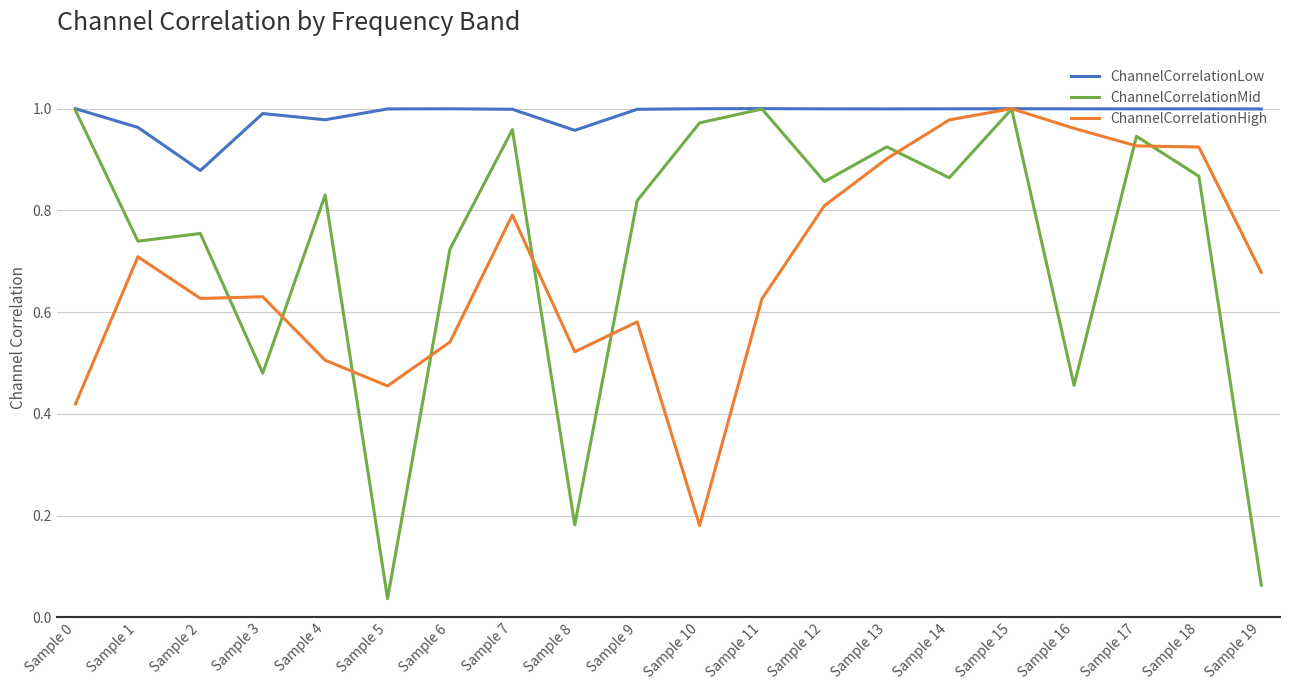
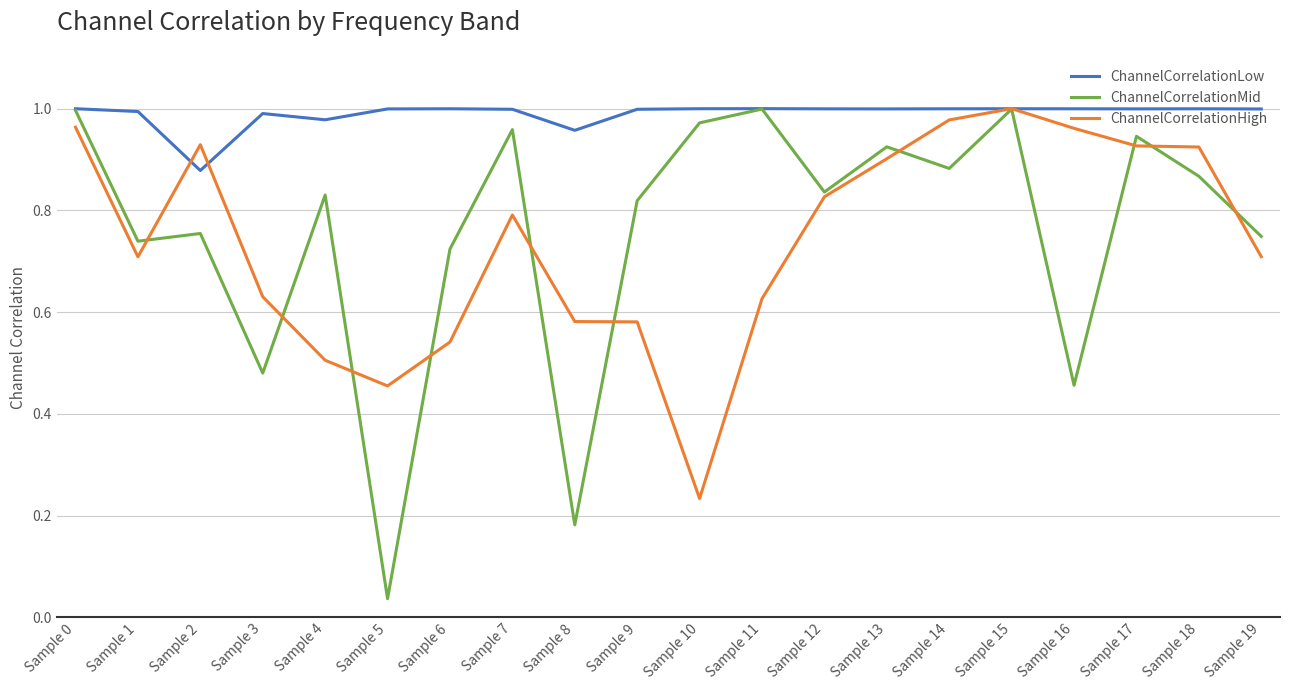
  {
    "ChannelCorrelationLow": {
-     "Sample 1": 0.96,
+     "Sample 1": 0.99,
      "Sample 2": 0.88,
      "Sample 3": 0.99,
      "Sample 4": 0.98,
      "Sample 5": 1.00,
      "Sample 6": 1.00,
      "Sample 7": 1.00,
      "Sample 8": 0.96,
      "Sample 9": 1.00,
      "Sample 10": 1.00,
      "Sample 12": 1.00,
      "Sample 13": 1.00,
      "Sample 14": 1.00,
      "Sample 16": 1.00,
      "Sample 17": 1.00,
      "Sample 18": 1.00,
      "Sample 19": 1.00
    },
    "ChannelCorrelationMid": {
      "Sample 1": 0.74,
      "Sample 2": 0.75,
      "Sample 3": 0.48,
      "Sample 4": 0.83,
      "Sample 5": 0.04,
      "Sample 6": 0.72,
      "Sample 7": 0.96,
      "Sample 8": 0.18,
      "Sample 9": 0.82,
      "Sample 10": 0.97,
-     "Sample 12": 0.86,
+     "Sample 12": 0.84,
      "Sample 13": 0.92,
-     "Sample 14": 0.86,
+     "Sample 14": 0.88,
      "Sample 16": 0.46,
      "Sample 17": 0.95,
      "Sample 18": 0.87,
-     "Sample 19": 0.06
+     "Sample 19": 0.75
    },
    "ChannelCorrelationHigh": {
-     "Sample 0": 0.42,
+     "Sample 0": 0.96,
      "Sample 1": 0.71,
-     "Sample 2": 0.63,
+     "Sample 2": 0.93,
      "Sample 3": 0.63,
      "Sample 4": 0.51,
      "Sample 5": 0.45,
      "Sample 6": 0.54,
      "Sample 7": 0.79,
-     "Sample 8": 0.52,
+     "Sample 8": 0.58,
      "Sample 9": 0.58,
-     "Sample 10": 0.18,
+     "Sample 10": 0.23,
      "Sample 11": 0.63,
-     "Sample 12": 0.81,
+     "Sample 12": 0.83,
      "Sample 13": 0.90,
      "Sample 14": 0.98,
      "Sample 16": 0.96,
      "Sample 17": 0.93,
      "Sample 18": 0.92,
-     "Sample 19": 0.68
+     "Sample 19": 0.71
    }
  }
